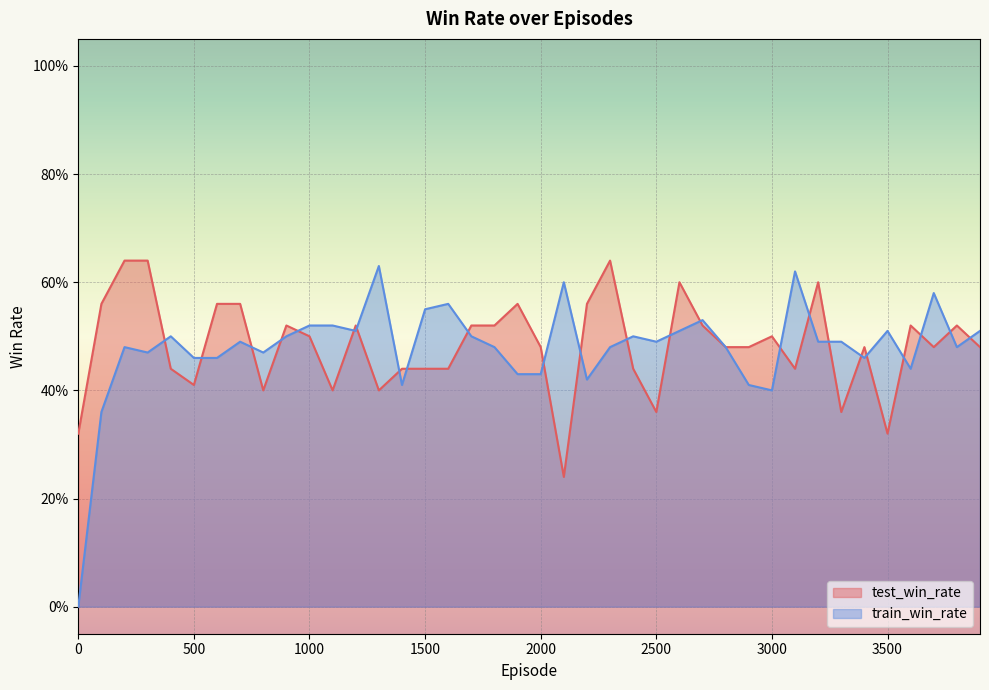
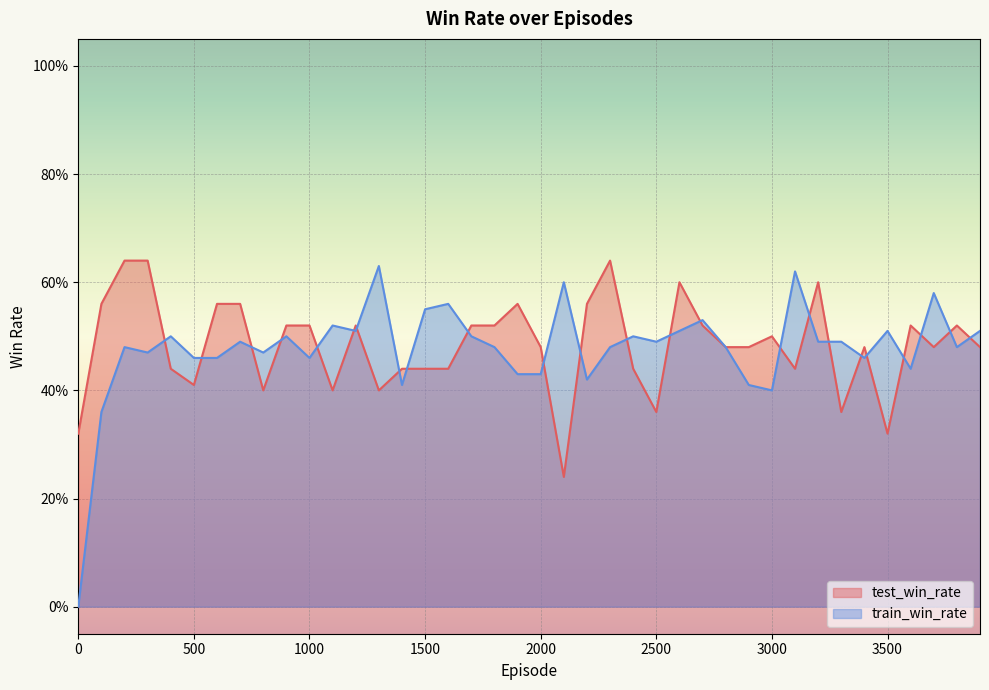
  {
    "test_win_rate": {
      "0": "32%",
      "500": "41%",
-     "1000": "50%",
+     "1000": "52%",
      "1500": "44%",
      "2000": "48%",
      "2500": "36%",
      "3000": "50%",
      "3500": "32%"
    },
    "train_win_rate": {
      "0": "0%",
      "500": "46%",
-     "1000": "52%",
+     "1000": "46%",
      "1500": "55%",
      "2000": "43%",
      "2500": "49%",
      "3000": "40%",
      "3500": "51%"
    }
  }
